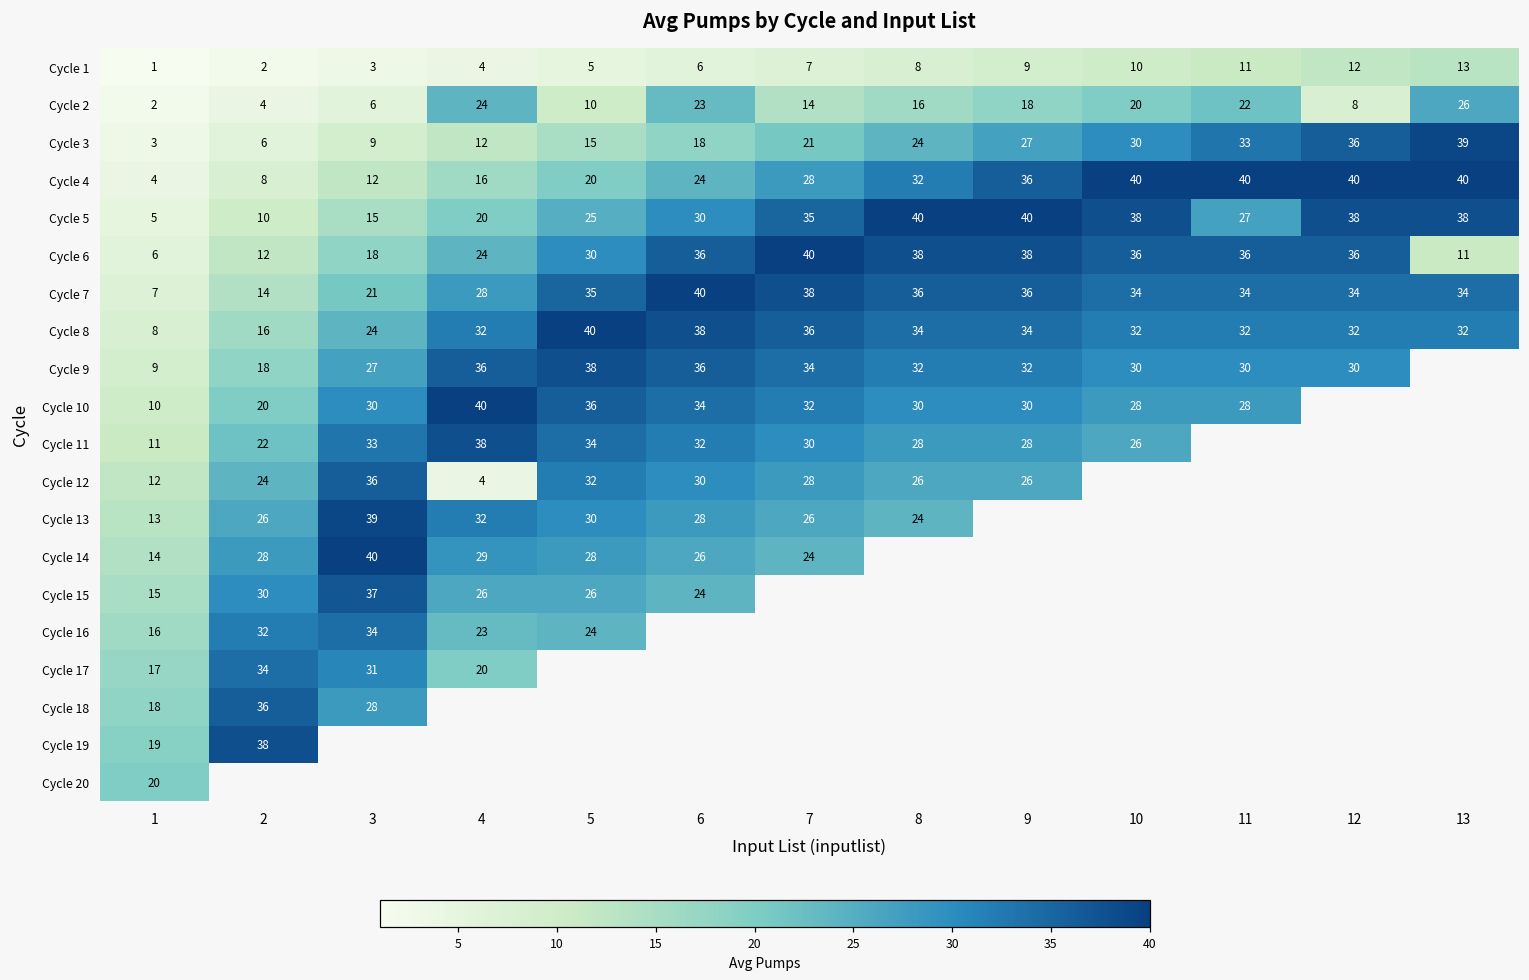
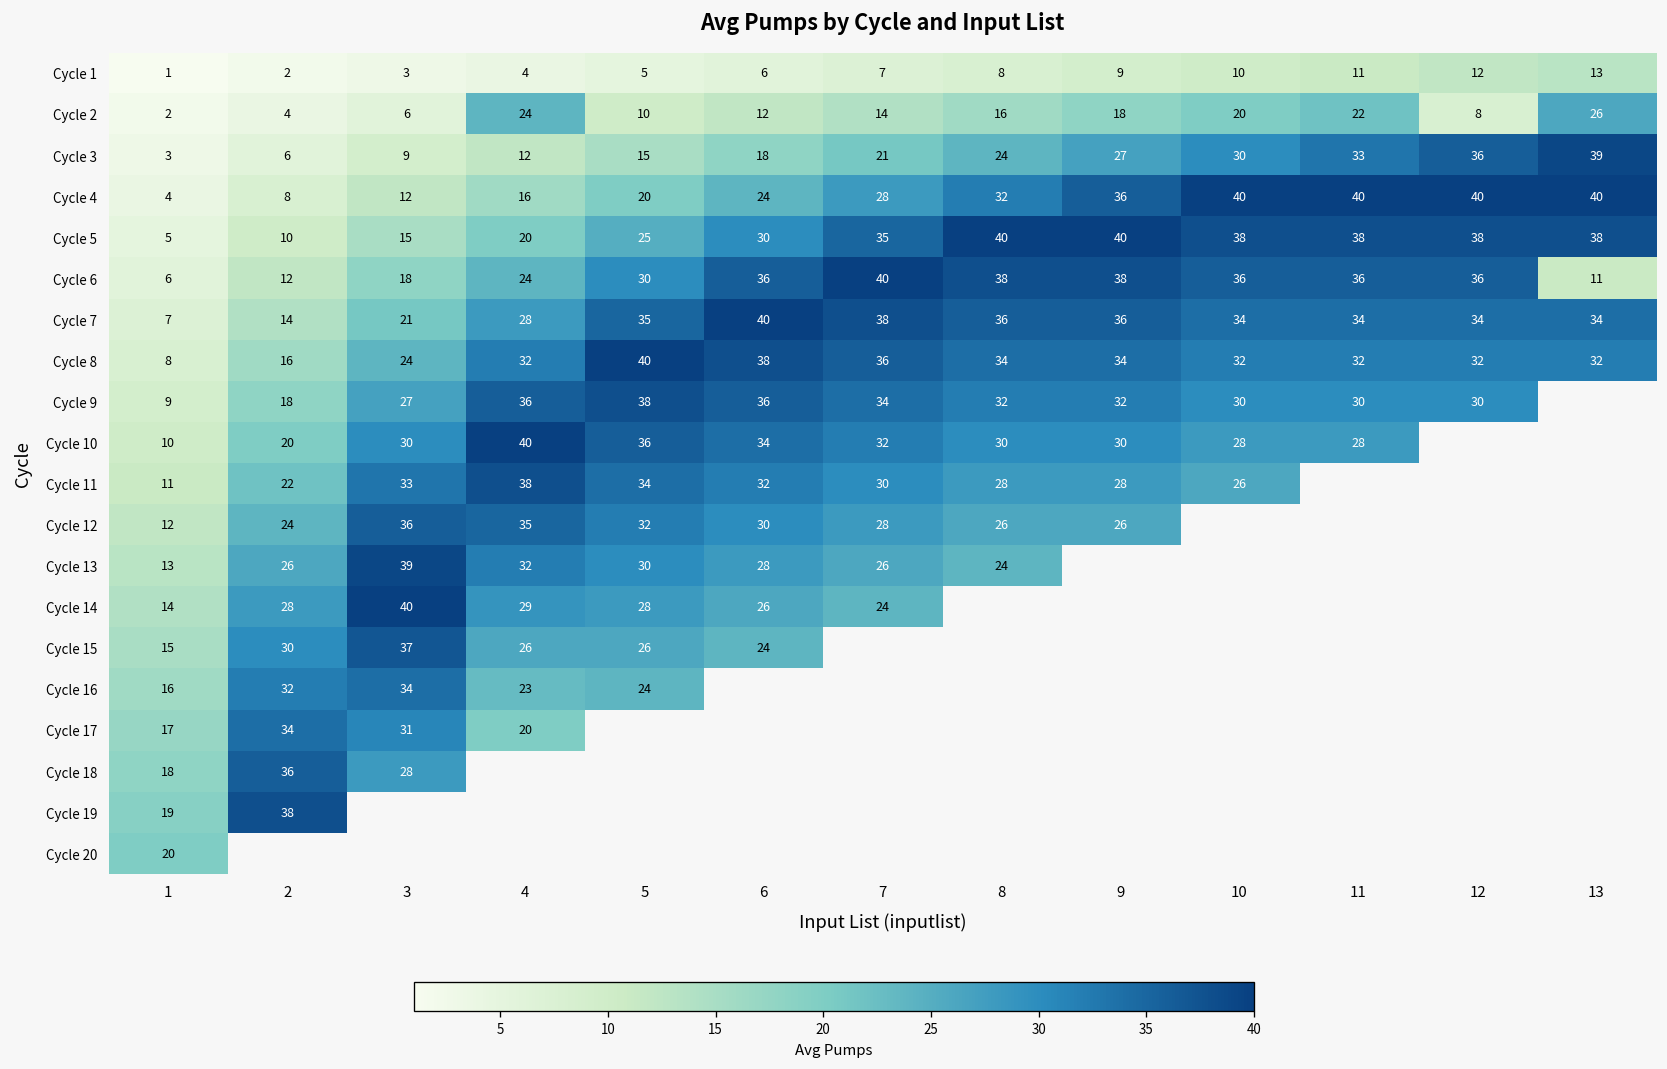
  {
    "Cycle 1": {
      "1": 1,
      "2": 2,
      "3": 3,
      "4": 4,
      "5": 5,
      "6": 6,
      "7": 7,
      "8": 8,
      "9": 9,
      "10": 10,
      "11": 11,
      "12": 12,
      "13": 13
    },
    "Cycle 2": {
      "1": 2,
      "2": 4,
      "3": 6,
      "4": 24,
      "5": 10,
-     "6": 23,
+     "6": 12,
      "7": 14,
      "8": 16,
      "9": 18,
      "10": 20,
      "11": 22,
      "12": 8,
      "13": 26
    },
    "Cycle 3": {
      "1": 3,
      "2": 6,
      "3": 9,
      "4": 12,
      "5": 15,
      "6": 18,
      "7": 21,
      "8": 24,
      "9": 27,
      "10": 30,
      "11": 33,
      "12": 36,
      "13": 39
    },
    "Cycle 4": {
      "1": 4,
      "2": 8,
      "3": 12,
      "4": 16,
      "5": 20,
      "6": 24,
      "7": 28,
      "8": 32,
      "9": 36,
      "10": 40,
      "11": 40,
      "12": 40,
      "13": 40
    },
    "Cycle 5": {
      "1": 5,
      "2": 10,
      "3": 15,
      "4": 20,
      "5": 25,
      "6": 30,
      "7": 35,
      "8": 40,
      "9": 40,
      "10": 38,
-     "11": 27,
+     "11": 38,
      "12": 38,
      "13": 38
    },
    "Cycle 6": {
      "1": 6,
      "2": 12,
      "3": 18,
      "4": 24,
      "5": 30,
      "6": 36,
      "7": 40,
      "8": 38,
      "9": 38,
      "10": 36,
      "11": 36,
      "12": 36,
      "13": 11
    },
    "Cycle 7": {
      "1": 7,
      "2": 14,
      "3": 21,
      "4": 28,
      "5": 35,
      "6": 40,
      "7": 38,
      "8": 36,
      "9": 36,
      "10": 34,
      "11": 34,
      "12": 34,
      "13": 34
    },
    "Cycle 8": {
      "1": 8,
      "2": 16,
      "3": 24,
      "4": 32,
      "5": 40,
      "6": 38,
      "7": 36,
      "8": 34,
      "9": 34,
      "10": 32,
      "11": 32,
      "12": 32,
      "13": 32
    },
    "Cycle 9": {
      "1": 9,
      "2": 18,
      "3": 27,
      "4": 36,
      "5": 38,
      "6": 36,
      "7": 34,
      "8": 32,
      "9": 32,
      "10": 30,
      "11": 30,
      "12": 30
    },
    "Cycle 10": {
      "1": 10,
      "2": 20,
      "3": 30,
      "4": 40,
      "5": 36,
      "6": 34,
      "7": 32,
      "8": 30,
      "9": 30,
      "10": 28,
      "11": 28
    },
    "Cycle 11": {
      "1": 11,
      "2": 22,
      "3": 33,
      "4": 38,
      "5": 34,
      "6": 32,
      "7": 30,
      "8": 28,
      "9": 28,
      "10": 26
    },
    "Cycle 12": {
      "1": 12,
      "2": 24,
      "3": 36,
-     "4": 4,
+     "4": 35,
      "5": 32,
      "6": 30,
      "7": 28,
      "8": 26,
      "9": 26
    },
    "Cycle 13": {
      "1": 13,
      "2": 26,
      "3": 39,
      "4": 32,
      "5": 30,
      "6": 28,
      "7": 26,
      "8": 24
    },
    "Cycle 14": {
      "1": 14,
      "2": 28,
      "3": 40,
      "4": 29,
      "5": 28,
      "6": 26,
      "7": 24
    },
    "Cycle 15": {
      "1": 15,
      "2": 30,
      "3": 37,
      "4": 26,
      "5": 26,
      "6": 24
    },
    "Cycle 16": {
      "1": 16,
      "2": 32,
      "3": 34,
      "4": 23,
      "5": 24
    },
    "Cycle 17": {
      "1": 17,
      "2": 34,
      "3": 31,
      "4": 20
    },
    "Cycle 18": {
      "1": 18,
      "2": 36,
      "3": 28
    },
    "Cycle 19": {
      "1": 19,
      "2": 38
    },
    "Cycle 20": {
      "1": 20
    }
  }
